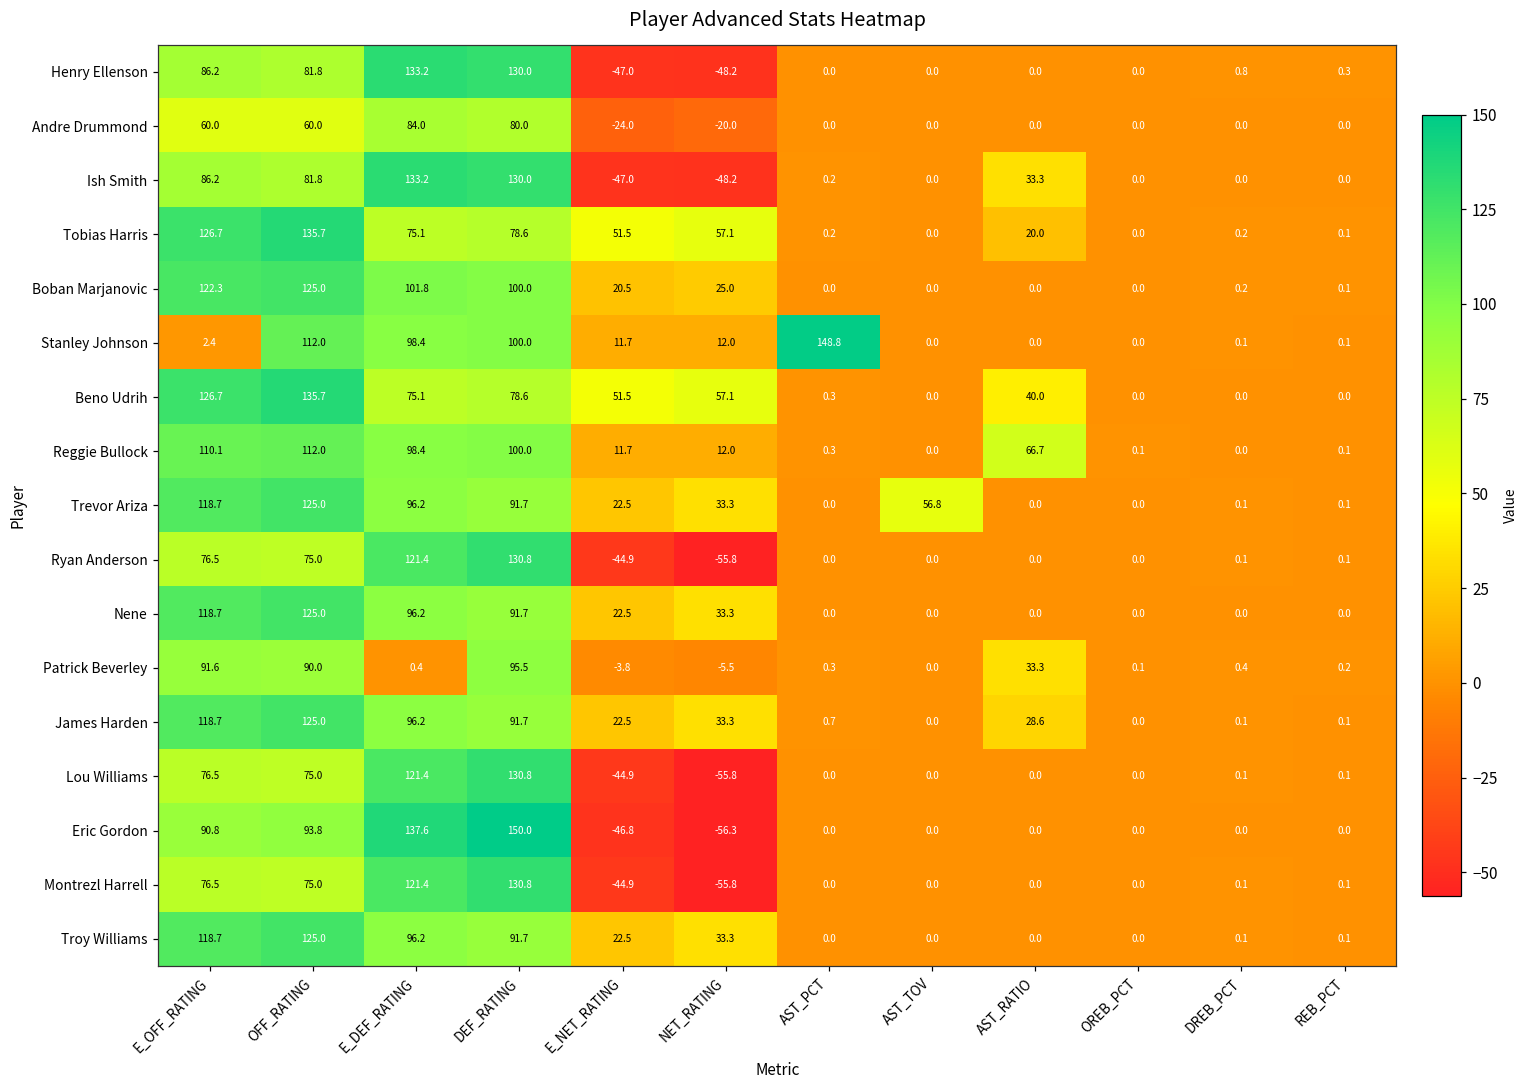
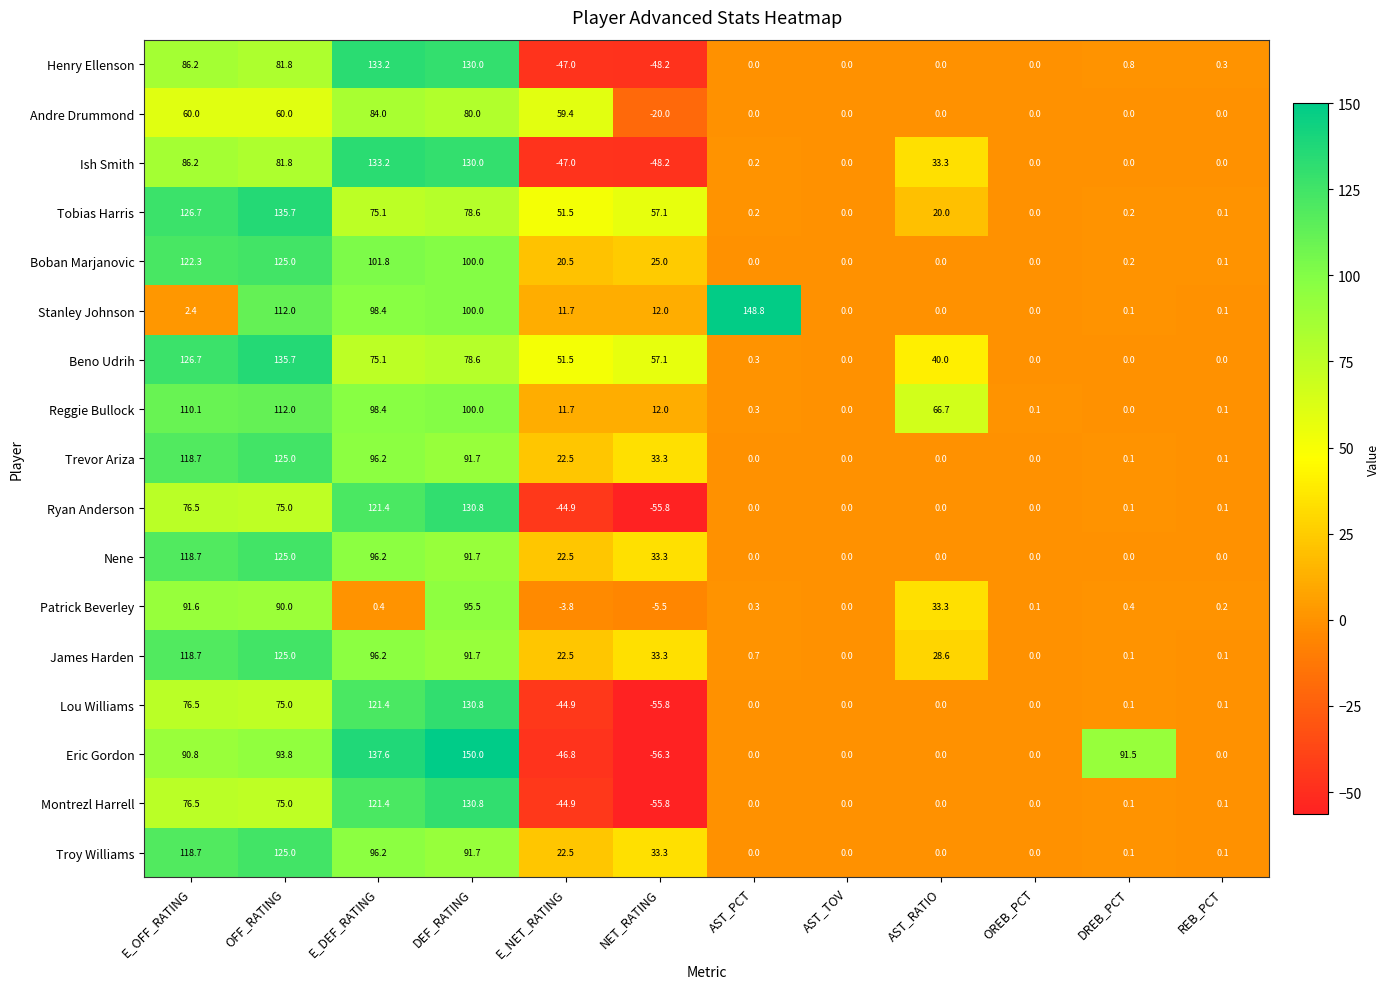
  {
    "Andre Drummond": {
      "E_OFF_RATING": 60.0,
      "OFF_RATING": 60.0,
      "E_DEF_RATING": 84.0,
      "DEF_RATING": 80.0,
-     "E_NET_RATING": -24.0,
+     "E_NET_RATING": 59.4,
      "NET_RATING": -20.0,
      "AST_PCT": 0.0,
      "AST_TOV": 0.0,
      "AST_RATIO": 0.0,
      "OREB_PCT": 0.0,
      "DREB_PCT": 0.0,
      "REB_PCT": 0.0
    },
    "Trevor Ariza": {
      "E_OFF_RATING": 118.7,
      "OFF_RATING": 125.0,
      "E_DEF_RATING": 96.2,
      "DEF_RATING": 91.7,
      "E_NET_RATING": 22.5,
      "NET_RATING": 33.3,
      "AST_PCT": 0.0,
-     "AST_TOV": 56.8,
+     "AST_TOV": 0.0,
      "AST_RATIO": 0.0,
      "OREB_PCT": 0.0,
      "DREB_PCT": 0.1,
      "REB_PCT": 0.1
    },
    "Eric Gordon": {
      "E_OFF_RATING": 90.8,
      "OFF_RATING": 93.8,
      "E_DEF_RATING": 137.6,
      "DEF_RATING": 150.0,
      "E_NET_RATING": -46.8,
      "NET_RATING": -56.3,
      "AST_PCT": 0.0,
      "AST_TOV": 0.0,
      "AST_RATIO": 0.0,
      "OREB_PCT": 0.0,
-     "DREB_PCT": 0.0,
+     "DREB_PCT": 91.5,
      "REB_PCT": 0.0
    }
  }
